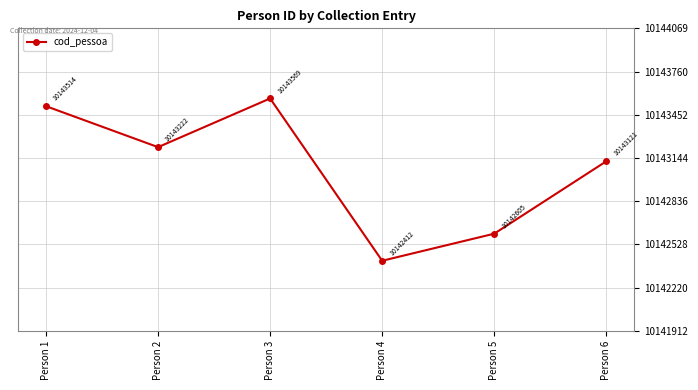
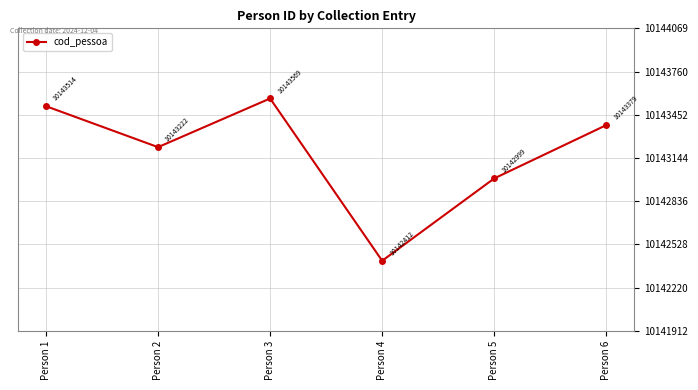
  {
    "Person 1": 10143514,
    "Person 2": 10143222,
    "Person 3": 10143569,
    "Person 4": 10142412,
-   "Person 5": 10142605,
-   "Person 6": 10143121
+   "Person 5": 10142999,
+   "Person 6": 10143379
  }
